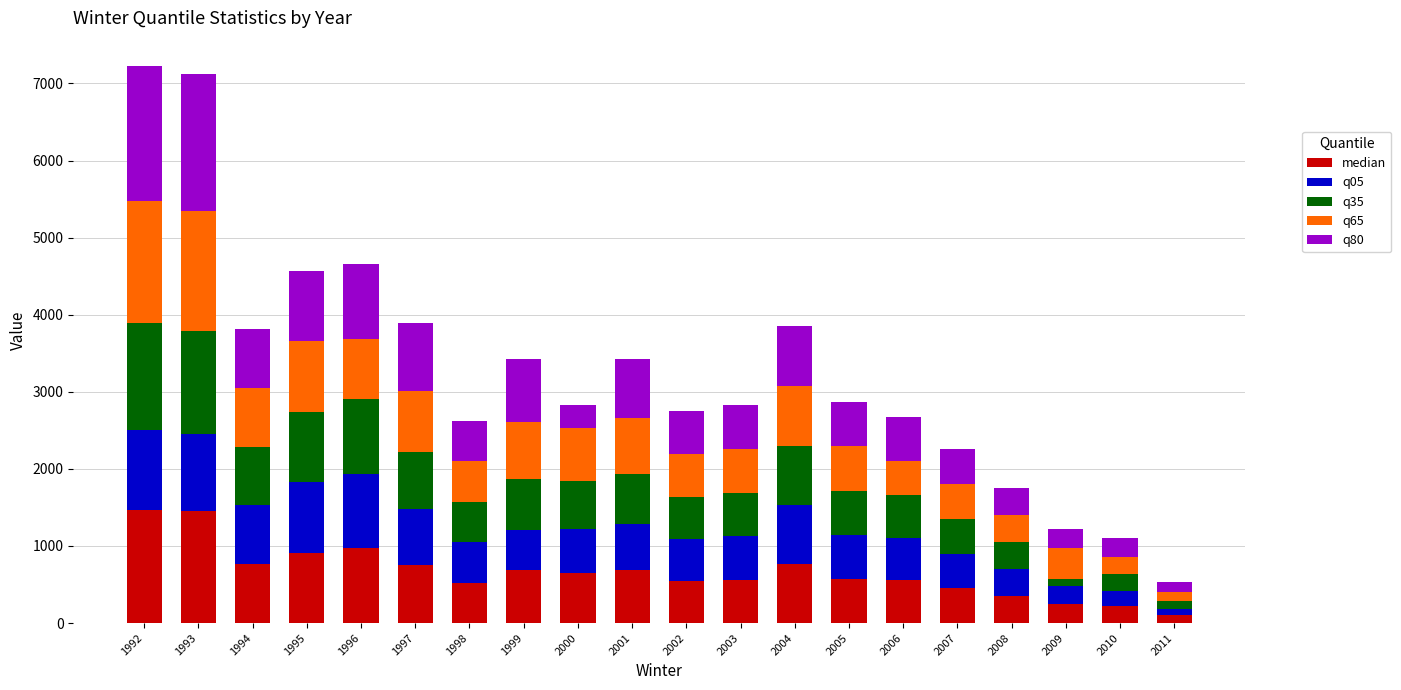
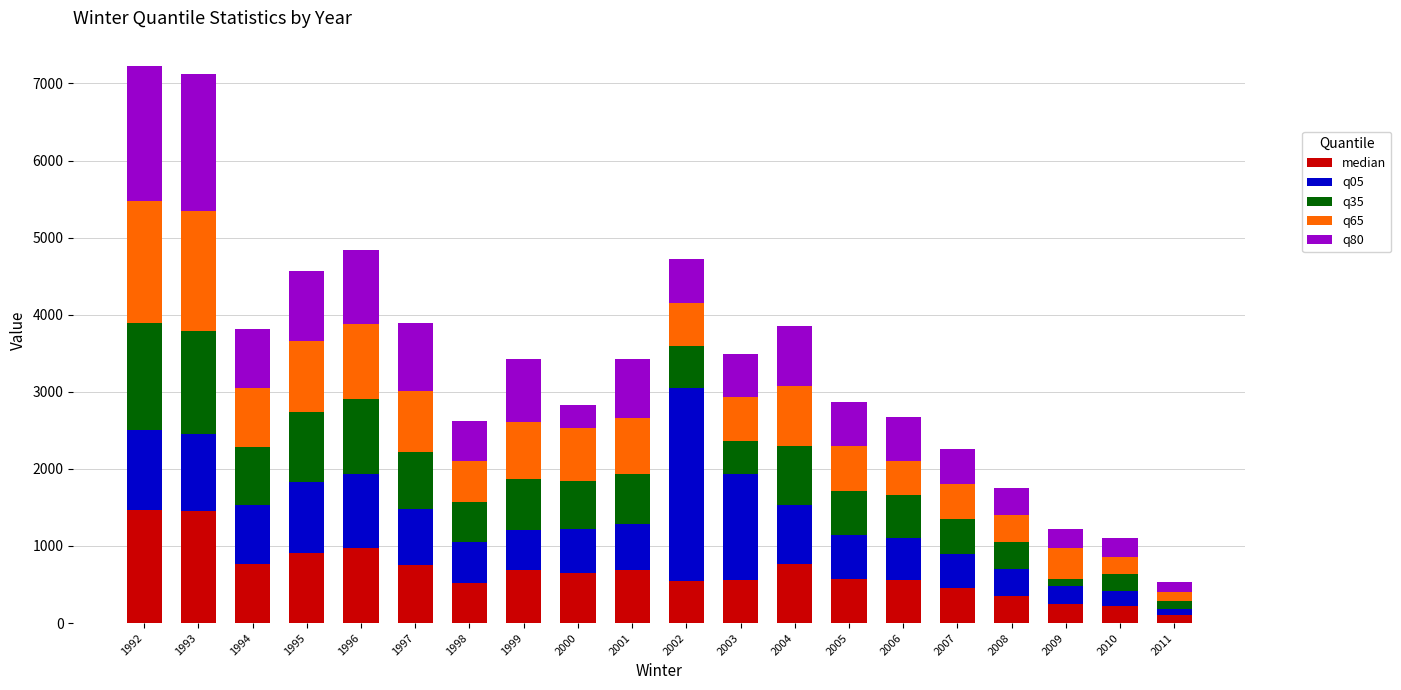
  {
    "median": {
      "1992": 1500,
      "1993": 1500,
      "1994": 800,
      "1995": 900,
      "1996": 1000,
      "1997": 700,
      "1998": 500,
      "1999": 700,
      "2000": 700,
      "2001": 700,
      "2002": 500,
      "2003": 600,
      "2004": 800,
      "2005": 600,
      "2006": 600,
      "2007": 500,
      "2008": 400,
      "2009": 200,
      "2010": 200,
      "2011": 100
    },
    "q05": {
      "1992": 1000,
      "1993": 1000,
      "1994": 800,
      "1995": 900,
      "1996": 1000,
      "1997": 700,
      "1998": 500,
      "1999": 500,
      "2000": 600,
      "2001": 600,
-     "2002": 500,
-     "2003": 600,
+     "2002": 2500,
+     "2003": 1400,
      "2004": 800,
      "2005": 600,
      "2006": 500,
      "2007": 400,
      "2008": 400,
      "2009": 200,
      "2010": 200,
      "2011": 100
    },
    "q35": {
      "1992": 1400,
      "1993": 1300,
      "1994": 800,
      "1995": 900,
      "1996": 1000,
      "1997": 700,
      "1998": 500,
      "1999": 700,
      "2000": 600,
      "2001": 600,
      "2002": 500,
-     "2003": 600,
+     "2003": 400,
      "2004": 800,
      "2005": 600,
      "2006": 600,
      "2007": 400,
      "2008": 400,
      "2009": 100,
      "2010": 200,
      "2011": 100
    },
    "q65": {
      "1992": 1600,
      "1993": 1600,
      "1994": 800,
      "1995": 900,
-     "1996": 800,
+     "1996": 1000,
      "1997": 800,
      "1998": 500,
      "1999": 700,
      "2000": 700,
      "2001": 700,
      "2002": 600,
      "2003": 600,
      "2004": 800,
      "2005": 600,
      "2006": 400,
      "2007": 500,
      "2008": 400,
      "2009": 400,
      "2010": 200,
      "2011": 100
    },
    "q80": {
      "1992": 1800,
      "1993": 1800,
      "1994": 800,
      "1995": 900,
      "1996": 1000,
      "1997": 900,
      "1998": 500,
      "1999": 800,
      "2000": 300,
      "2001": 800,
      "2002": 600,
      "2003": 600,
      "2004": 800,
      "2005": 600,
      "2006": 600,
      "2007": 500,
      "2008": 400,
      "2009": 200,
      "2010": 200,
      "2011": 100
    }
  }
